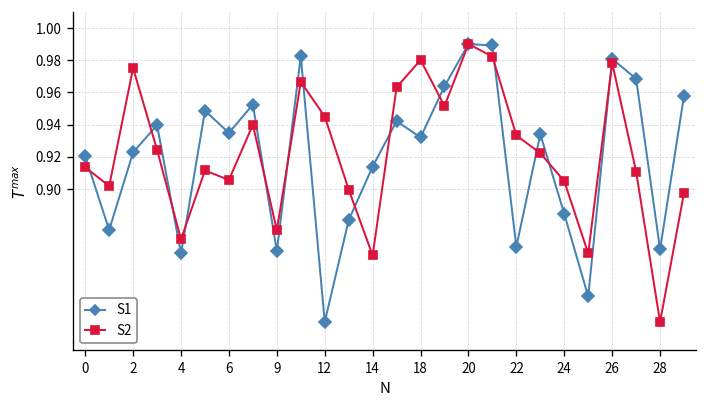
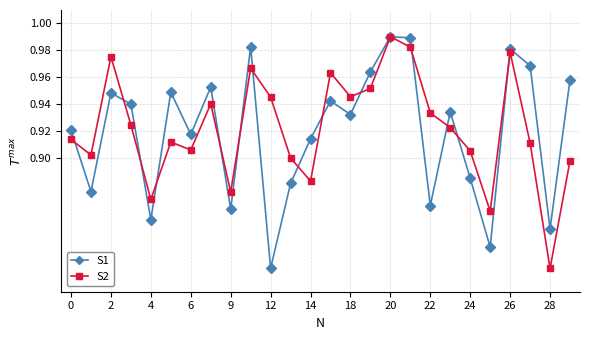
  {
    "S1": {
      "0": 0.920,
-     "2": 0.923,
-     "4": 0.860,
-     "6": 0.935,
+     "2": 0.948,
+     "4": 0.854,
+     "6": 0.917,
      "12": 0.817,
      "14": 0.914,
      "18": 0.932,
      "22": 0.864,
      "24": 0.885,
      "26": 0.981,
-     "28": 0.863
+     "28": 0.847
    },
    "S2": {
      "0": 0.914,
      "2": 0.975,
      "4": 0.869,
      "6": 0.906,
      "12": 0.945,
-     "14": 0.859,
-     "18": 0.980,
+     "14": 0.882,
+     "18": 0.945,
      "22": 0.933,
      "24": 0.905,
      "26": 0.978,
      "28": 0.817
    }
  }
